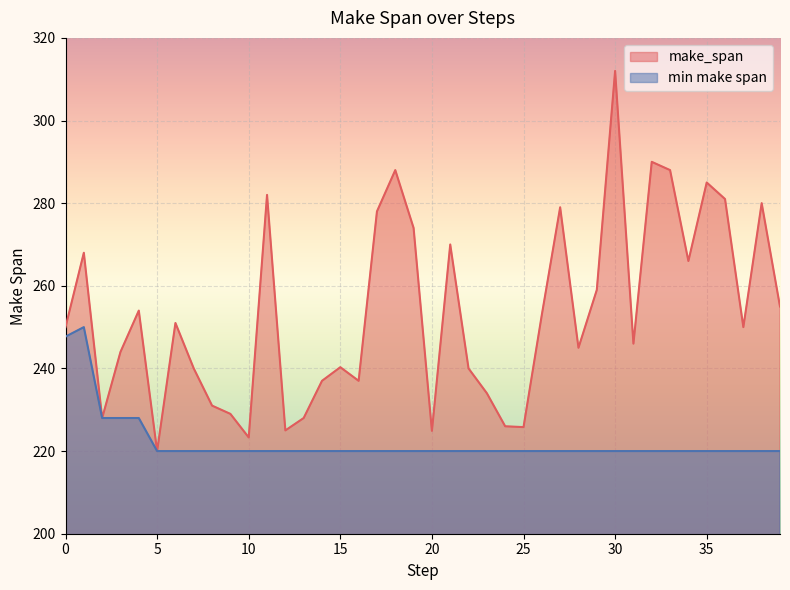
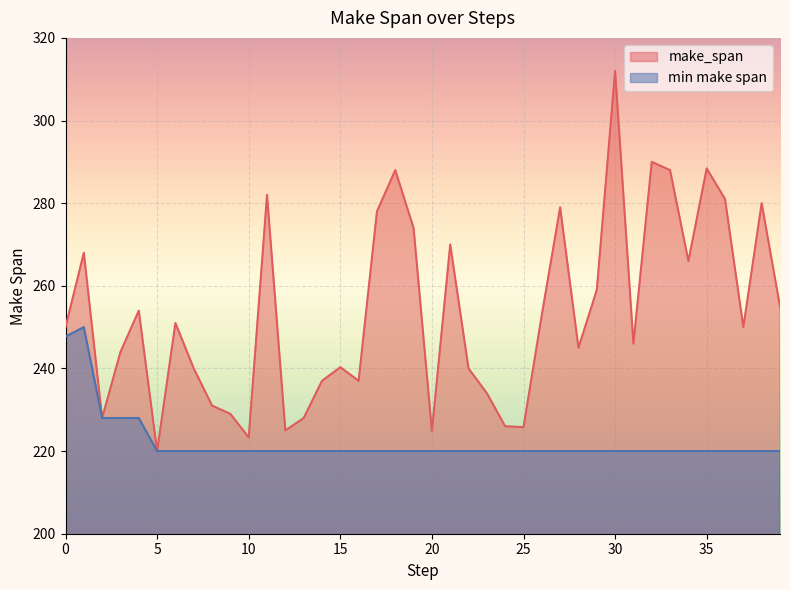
  {
    "make_span": {
      "0": 250,
      "10": 223,
      "15": 240,
      "20": 225,
      "25": 226,
      "30": 312,
-     "35": 285
+     "35": 288
    },
    "min make span": {
      "0": 248,
      "10": 220,
      "15": 220,
      "20": 220,
      "25": 220,
      "30": 220,
      "35": 220
    }
  }
